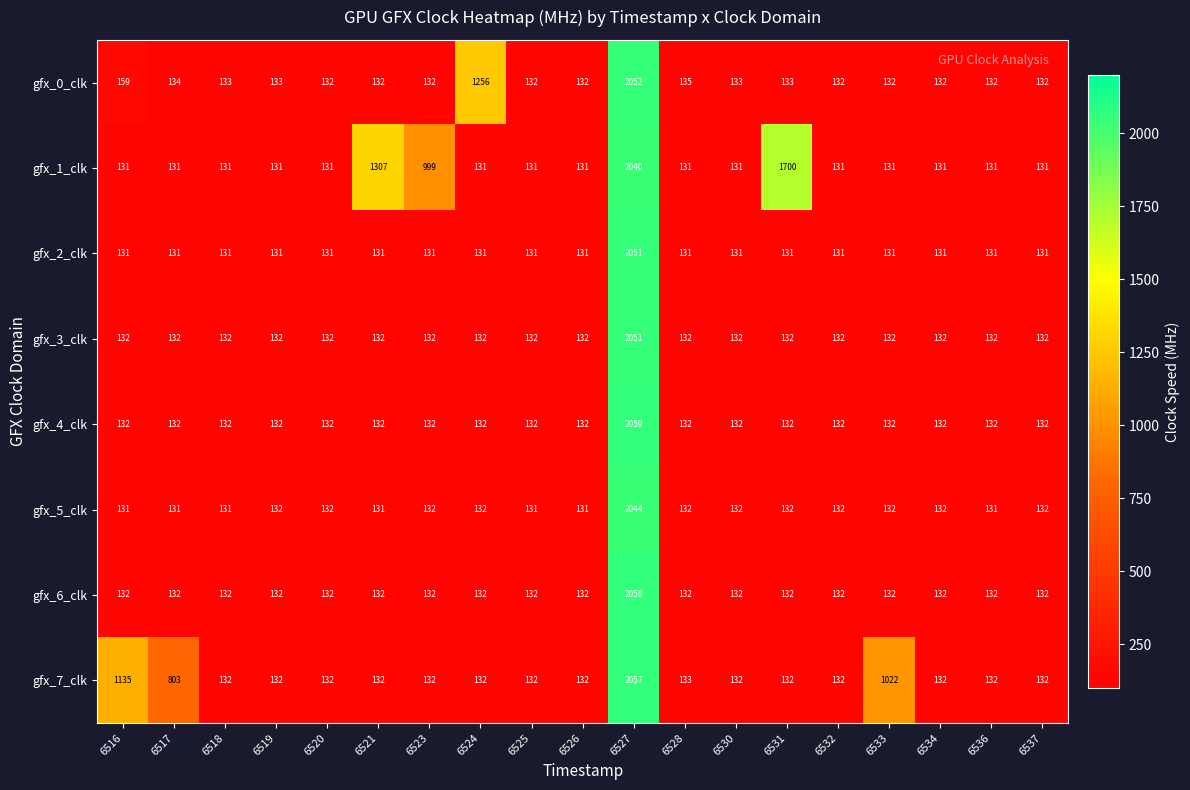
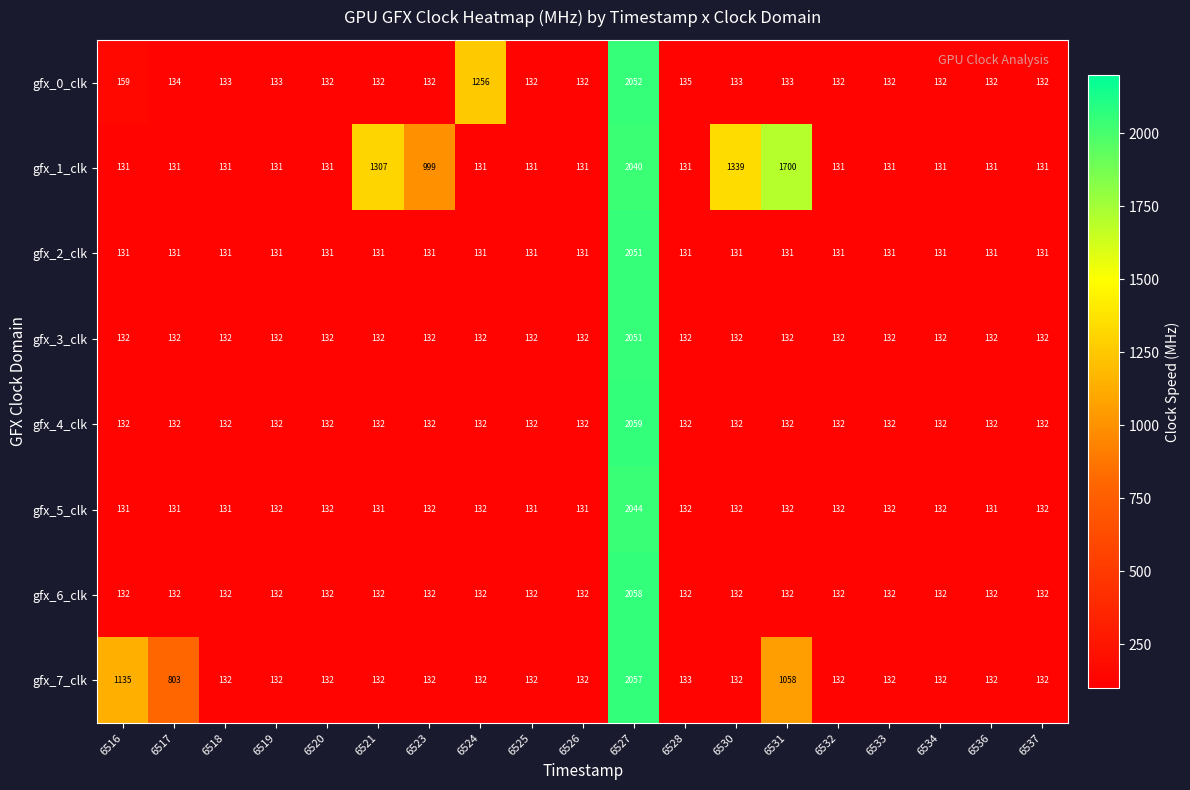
  {
    "gfx_0_clk": {
      "6516": 159,
      "6517": 134,
      "6518": 133,
      "6519": 133,
      "6520": 132,
      "6521": 132,
      "6523": 132,
      "6524": 1256,
      "6525": 132,
      "6526": 132,
      "6527": 2052,
      "6528": 135,
      "6530": 133,
      "6531": 133,
      "6532": 132,
      "6533": 132,
      "6534": 132,
      "6537": 132
    },
    "gfx_1_clk": {
      "6516": 131,
      "6517": 131,
      "6518": 131,
      "6519": 131,
      "6520": 131,
      "6521": 1307,
      "6523": 999,
      "6524": 131,
      "6525": 131,
      "6526": 131,
      "6527": 2040,
      "6528": 131,
-     "6530": 131,
+     "6530": 1339,
      "6531": 1700,
      "6532": 131,
      "6533": 131,
      "6534": 131,
      "6536": 131,
      "6537": 131
    },
    "gfx_2_clk": {
      "6516": 131,
      "6517": 131,
      "6518": 131,
      "6519": 131,
      "6520": 131,
      "6521": 131,
      "6523": 131,
      "6524": 131,
      "6525": 131,
      "6526": 131,
      "6527": 2051,
      "6528": 131,
      "6530": 131,
      "6531": 131,
      "6532": 131,
      "6533": 131,
      "6534": 131,
      "6536": 131,
      "6537": 131
    },
    "gfx_3_clk": {
      "6516": 132,
      "6517": 132,
      "6518": 132,
      "6519": 132,
      "6520": 132,
      "6521": 132,
      "6523": 132,
      "6524": 132,
      "6525": 132,
      "6526": 132,
      "6527": 2051,
      "6528": 132,
      "6530": 132,
      "6531": 132,
      "6532": 132,
      "6533": 132,
      "6534": 132,
      "6536": 132,
      "6537": 132
    },
    "gfx_4_clk": {
      "6516": 132,
      "6517": 132,
      "6518": 132,
      "6519": 132,
      "6520": 132,
      "6521": 132,
      "6523": 132,
      "6524": 132,
      "6525": 132,
      "6526": 132,
      "6527": 2059,
      "6528": 132,
      "6530": 132,
      "6531": 132,
      "6532": 132,
      "6533": 132,
      "6534": 132,
      "6536": 132,
      "6537": 132
    },
    "gfx_5_clk": {
      "6516": 131,
      "6517": 131,
      "6518": 131,
      "6519": 132,
      "6520": 132,
      "6521": 131,
      "6523": 132,
      "6524": 132,
      "6525": 131,
      "6526": 131,
      "6527": 2044,
      "6528": 132,
      "6530": 132,
      "6531": 132,
      "6532": 132,
      "6533": 132,
      "6534": 132,
      "6536": 131,
      "6537": 132
    },
    "gfx_6_clk": {
      "6516": 132,
      "6517": 132,
      "6518": 132,
      "6519": 132,
      "6520": 132,
      "6521": 132,
      "6523": 132,
      "6524": 132,
      "6525": 132,
      "6526": 132,
      "6527": 2058,
      "6528": 132,
      "6530": 132,
      "6531": 132,
      "6532": 132,
      "6533": 132,
      "6534": 132,
      "6536": 132,
      "6537": 132
    },
    "gfx_7_clk": {
      "6516": 1135,
      "6517": 803,
      "6518": 132,
      "6519": 132,
      "6520": 132,
      "6521": 132,
      "6523": 132,
      "6524": 132,
      "6525": 132,
      "6526": 132,
      "6527": 2057,
      "6528": 133,
      "6530": 132,
-     "6531": 132,
+     "6531": 1058,
      "6532": 132,
-     "6533": 1022,
+     "6533": 132,
      "6534": 132,
      "6536": 132,
      "6537": 132
    }
  }
